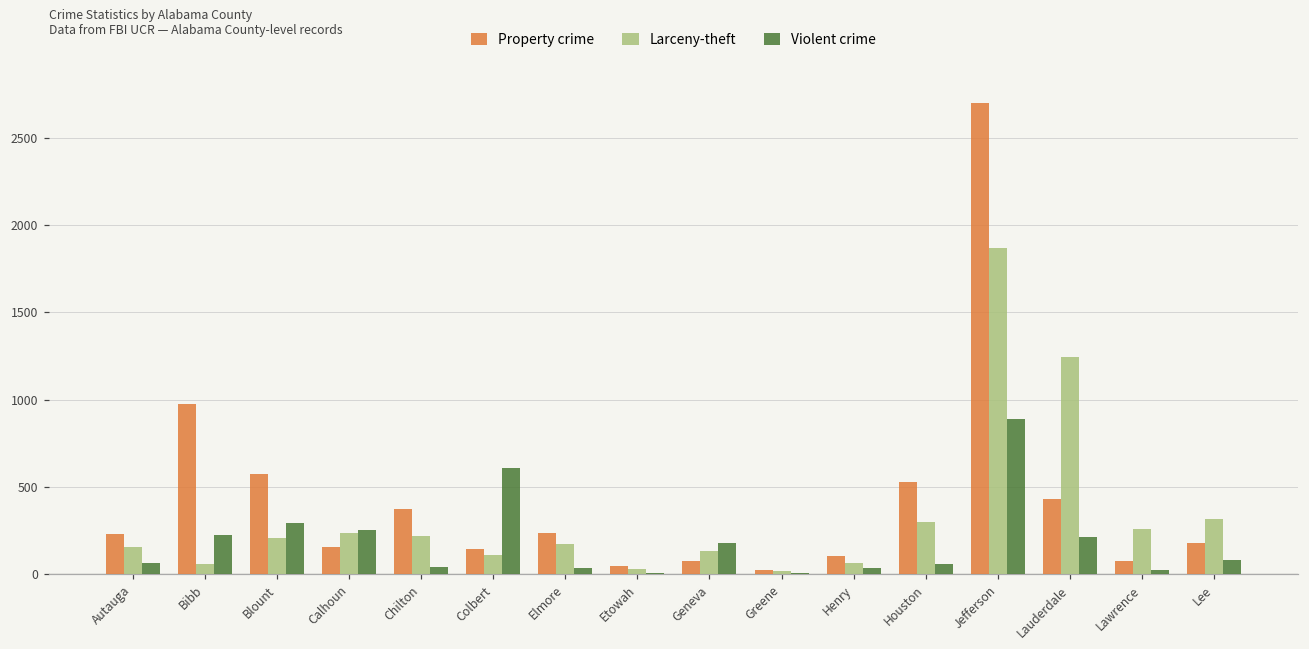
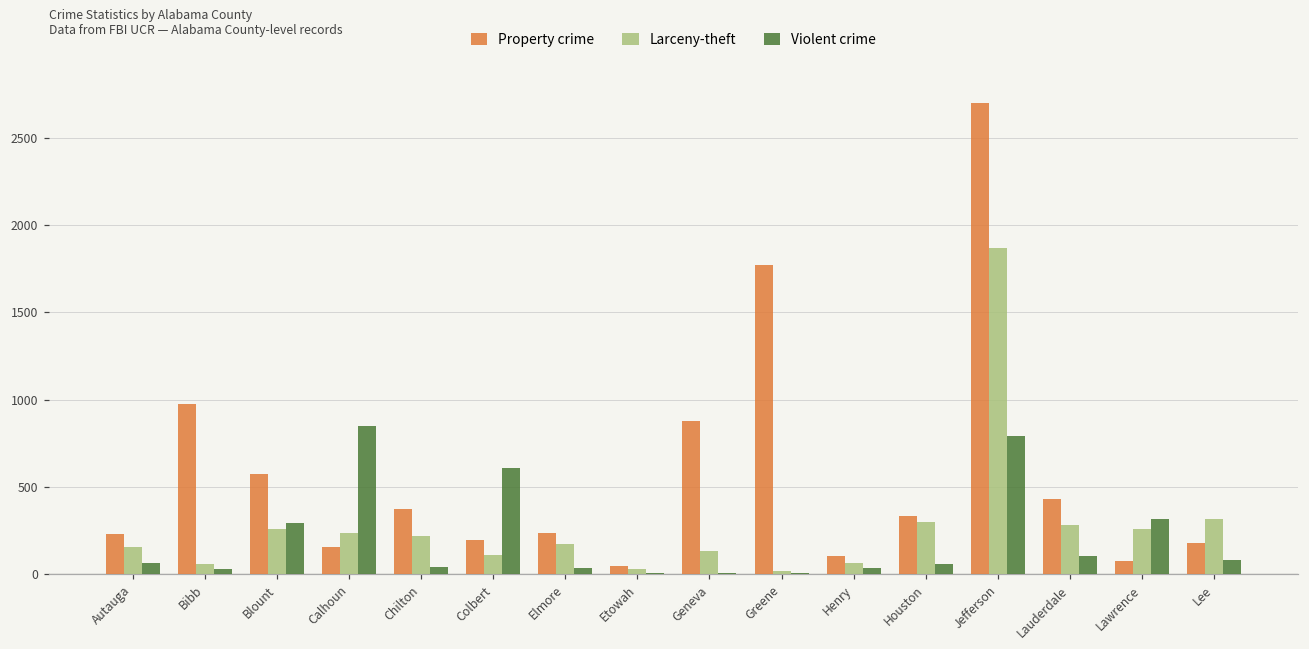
  {
    "Property crime": {
      "Autauga": 230,
      "Bibb": 980,
      "Blount": 570,
      "Calhoun": 160,
      "Chilton": 370,
-     "Colbert": 140,
+     "Colbert": 200,
      "Elmore": 240,
      "Etowah": 50,
-     "Geneva": 80,
-     "Greene": 20,
+     "Geneva": 880,
+     "Greene": 1770,
      "Henry": 100,
-     "Houston": 530,
+     "Houston": 330,
      "Jefferson": 2700,
      "Lauderdale": 430,
      "Lawrence": 80,
      "Lee": 180
    },
    "Larceny-theft": {
      "Autauga": 150,
      "Bibb": 50,
-     "Blount": 210,
+     "Blount": 260,
      "Calhoun": 230,
      "Chilton": 220,
      "Colbert": 110,
      "Elmore": 170,
      "Etowah": 30,
      "Geneva": 130,
      "Henry": 70,
      "Houston": 300,
      "Jefferson": 1870,
-     "Lauderdale": 1240,
+     "Lauderdale": 280,
      "Lawrence": 260,
      "Lee": 320
    },
    "Violent crime": {
      "Autauga": 60,
-     "Bibb": 220,
+     "Bibb": 30,
      "Blount": 290,
-     "Calhoun": 250,
+     "Calhoun": 850,
      "Chilton": 40,
      "Colbert": 610,
      "Elmore": 30,
-     "Geneva": 180,
+     "Geneva": 10,
      "Henry": 30,
      "Houston": 60,
-     "Jefferson": 890,
-     "Lauderdale": 210,
-     "Lawrence": 20,
+     "Jefferson": 790,
+     "Lauderdale": 100,
+     "Lawrence": 310,
      "Lee": 80
    }
  }
